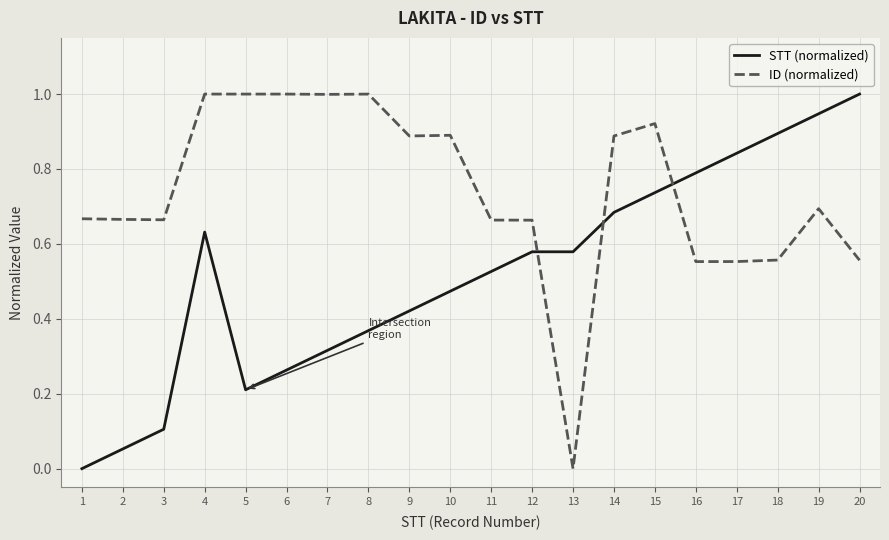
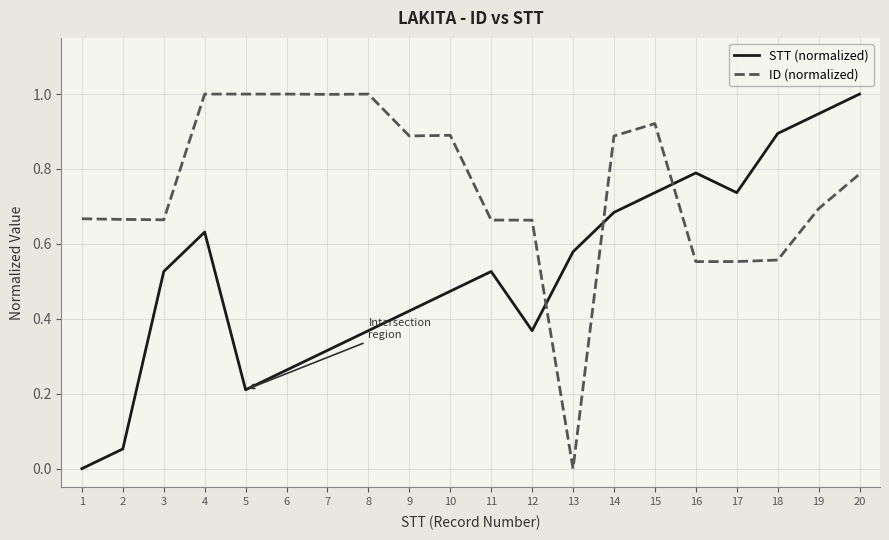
  {
    "STT (normalized)": {
      "1": 0.00,
      "2": 0.05,
-     "3": 0.11,
+     "3": 0.53,
      "4": 0.63,
      "5": 0.21,
      "6": 0.26,
      "7": 0.32,
      "8": 0.37,
      "9": 0.42,
      "10": 0.47,
      "11": 0.53,
-     "12": 0.58,
+     "12": 0.37,
      "13": 0.58,
      "14": 0.68,
      "15": 0.74,
      "16": 0.79,
-     "17": 0.84,
+     "17": 0.74,
      "18": 0.89,
      "19": 0.95,
      "20": 1.00
    },
    "ID (normalized)": {
      "1": 0.67,
      "2": 0.67,
      "3": 0.66,
      "4": 1.00,
      "5": 1.00,
      "6": 1.00,
      "7": 1.00,
      "8": 1.00,
      "9": 0.89,
      "10": 0.89,
      "11": 0.66,
      "12": 0.66,
      "13": 0.00,
      "14": 0.89,
      "15": 0.92,
      "16": 0.55,
      "17": 0.55,
      "18": 0.56,
      "19": 0.69,
-     "20": 0.56
+     "20": 0.79
    }
  }
